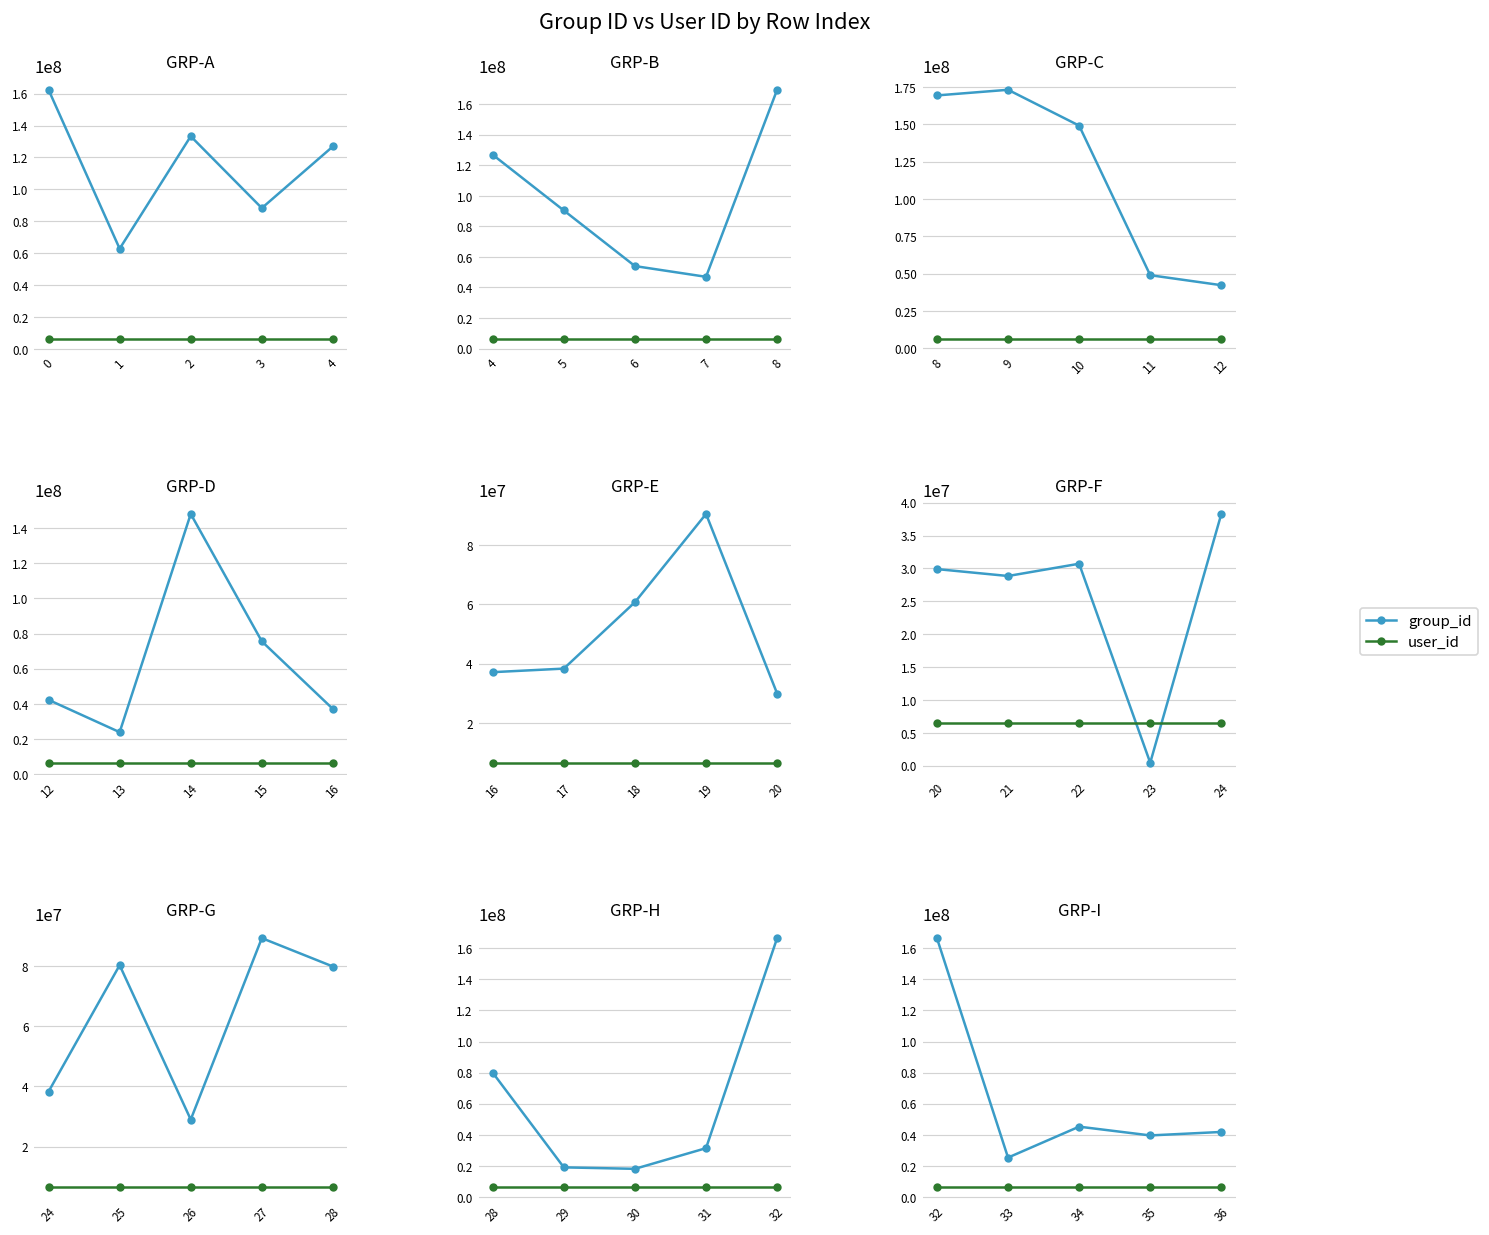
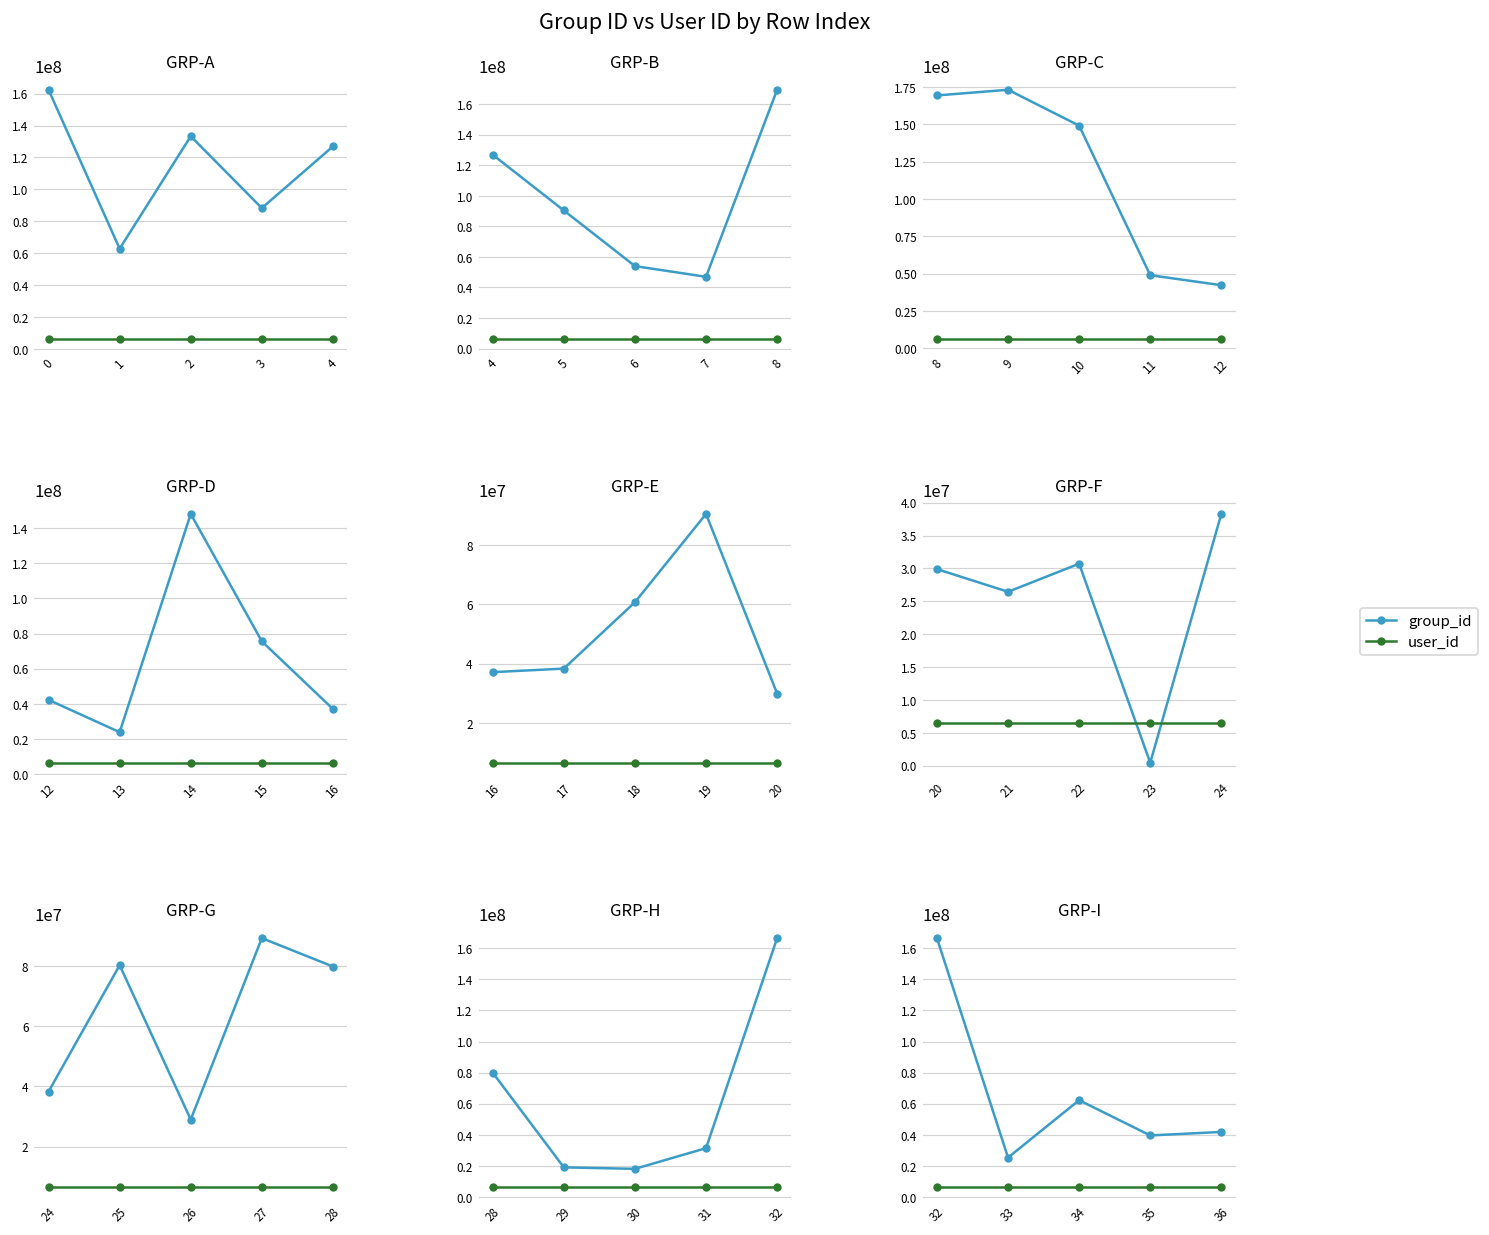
  {
    "GRP-A": {
      "group_id": {
        "0": 162000000,
        "1": 63000000,
        "2": 133000000,
        "3": 88000000,
        "4": 127000000
      },
      "user_id": {
        "0": 7000000,
        "1": 7000000,
        "2": 7000000,
        "3": 7000000,
        "4": 7000000
      }
    },
    "GRP-B": {
      "group_id": {
        "4": 127000000,
        "5": 90000000,
        "6": 54000000,
        "7": 47000000,
        "8": 169000000
      },
      "user_id": {
        "4": 7000000,
        "5": 7000000,
        "6": 7000000,
        "7": 7000000,
        "8": 7000000
      }
    },
    "GRP-C": {
      "group_id": {
        "8": 169000000,
        "9": 173000000,
        "10": 149000000,
        "11": 49000000,
        "12": 42000000
      },
      "user_id": {
        "8": 7000000,
        "9": 7000000,
        "10": 7000000,
        "11": 7000000,
        "12": 7000000
      }
    },
    "GRP-D": {
      "group_id": {
        "12": 42000000,
        "13": 24000000,
        "14": 148000000,
        "15": 76000000,
        "16": 37000000
      },
      "user_id": {
        "12": 7000000,
        "13": 7000000,
        "14": 7000000,
        "15": 7000000,
        "16": 7000000
      }
    },
    "GRP-E": {
      "group_id": {
        "16": 37000000,
        "17": 38000000,
        "18": 61000000,
        "19": 90000000,
        "20": 30000000
      },
      "user_id": {
        "16": 7000000,
        "17": 7000000,
        "18": 7000000,
        "19": 7000000,
        "20": 7000000
      }
    },
    "GRP-F": {
      "group_id": {
        "20": 30000000,
-       "21": 29000000,
+       "21": 26000000,
        "22": 31000000,
        "23": 0,
        "24": 38000000
      },
      "user_id": {
        "20": 7000000,
        "21": 7000000,
        "22": 7000000,
        "23": 7000000,
        "24": 7000000
      }
    },
    "GRP-G": {
      "group_id": {
        "24": 38000000,
        "25": 80000000,
        "26": 29000000,
        "27": 89000000,
        "28": 80000000
      },
      "user_id": {
        "24": 7000000,
        "25": 7000000,
        "26": 7000000,
        "27": 7000000,
        "28": 7000000
      }
    },
    "GRP-H": {
      "group_id": {
        "28": 80000000,
        "29": 19000000,
        "30": 18000000,
        "31": 31000000,
        "32": 167000000
      },
      "user_id": {
        "28": 7000000,
        "29": 7000000,
        "30": 7000000,
        "31": 7000000,
        "32": 7000000
      }
    },
    "GRP-I": {
      "group_id": {
        "32": 167000000,
        "33": 25000000,
-       "34": 45000000,
+       "34": 62000000,
        "35": 40000000,
        "36": 42000000
      },
      "user_id": {
        "32": 7000000,
        "33": 7000000,
        "34": 7000000,
        "35": 7000000,
        "36": 7000000
      }
    }
  }
